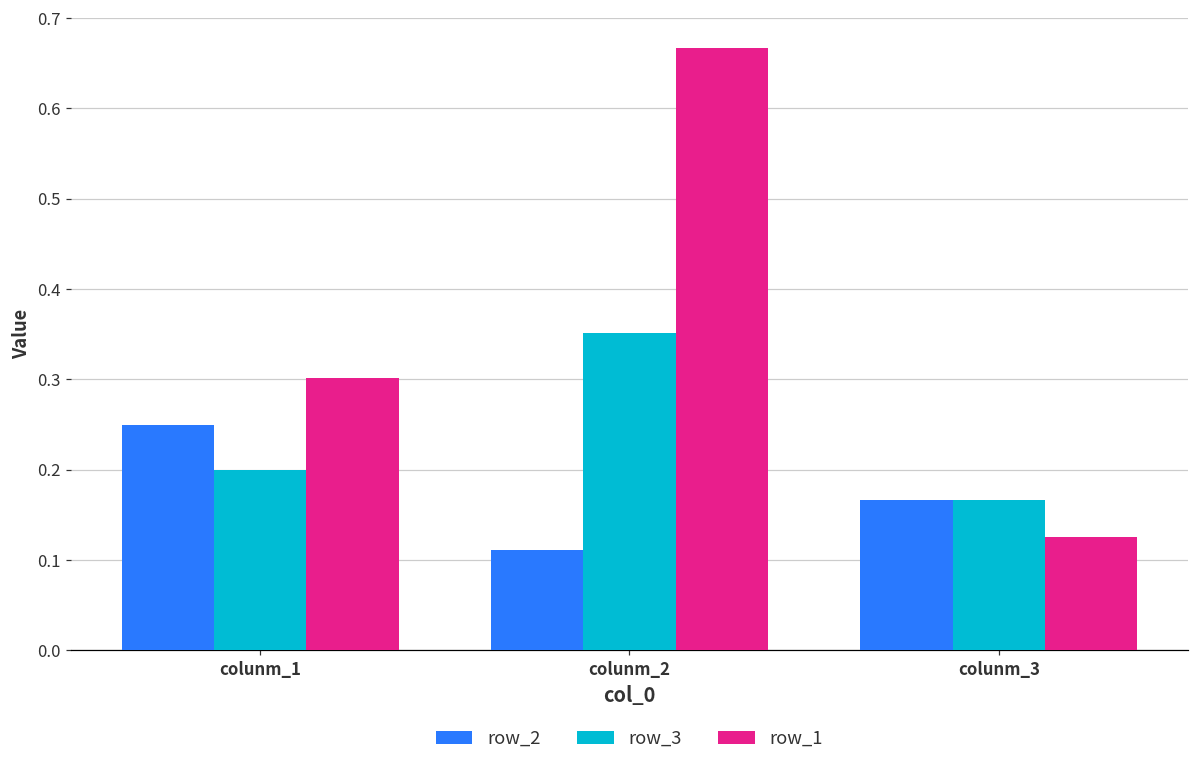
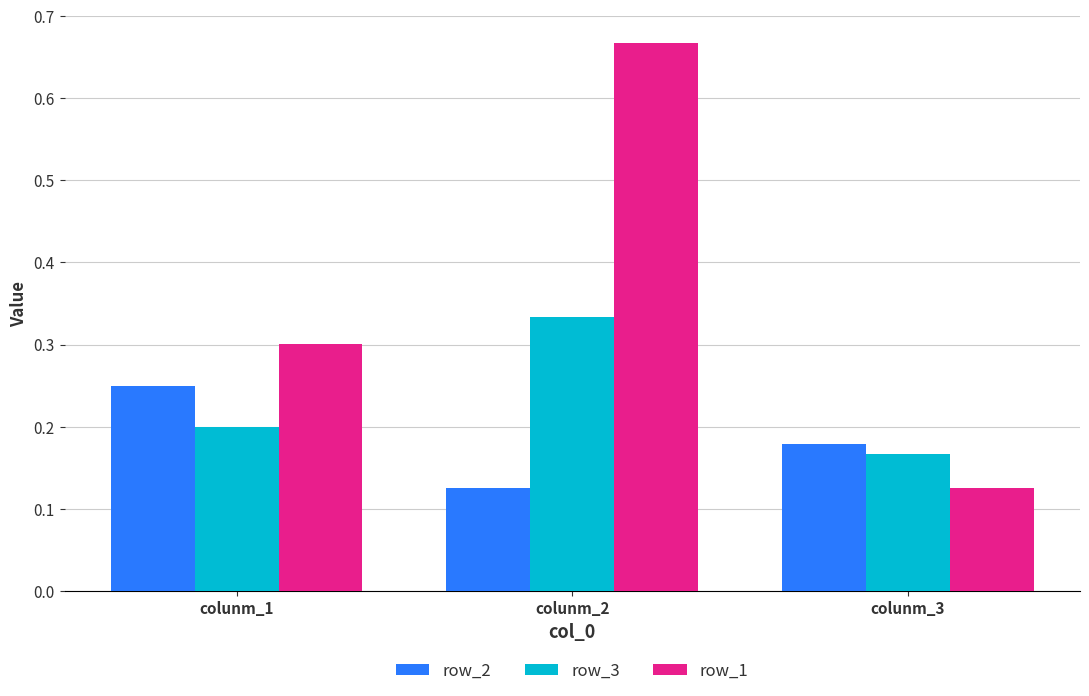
  {
    "row_2": {
      "colunm_1": 0.25,
-     "colunm_2": 0.11,
-     "colunm_3": 0.17
+     "colunm_2": 0.13,
+     "colunm_3": 0.18
    },
    "row_3": {
      "colunm_1": 0.20,
-     "colunm_2": 0.35,
+     "colunm_2": 0.33,
      "colunm_3": 0.17
    },
    "row_1": {
      "colunm_1": 0.30,
      "colunm_2": 0.67,
      "colunm_3": 0.13
    }
  }
